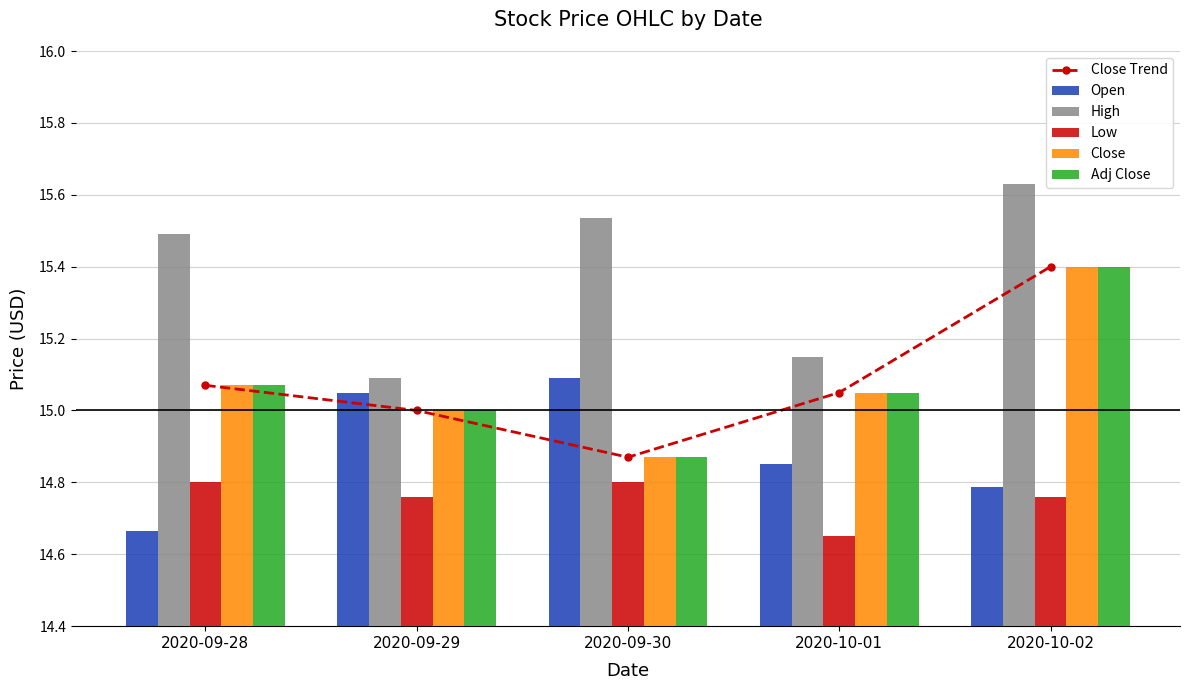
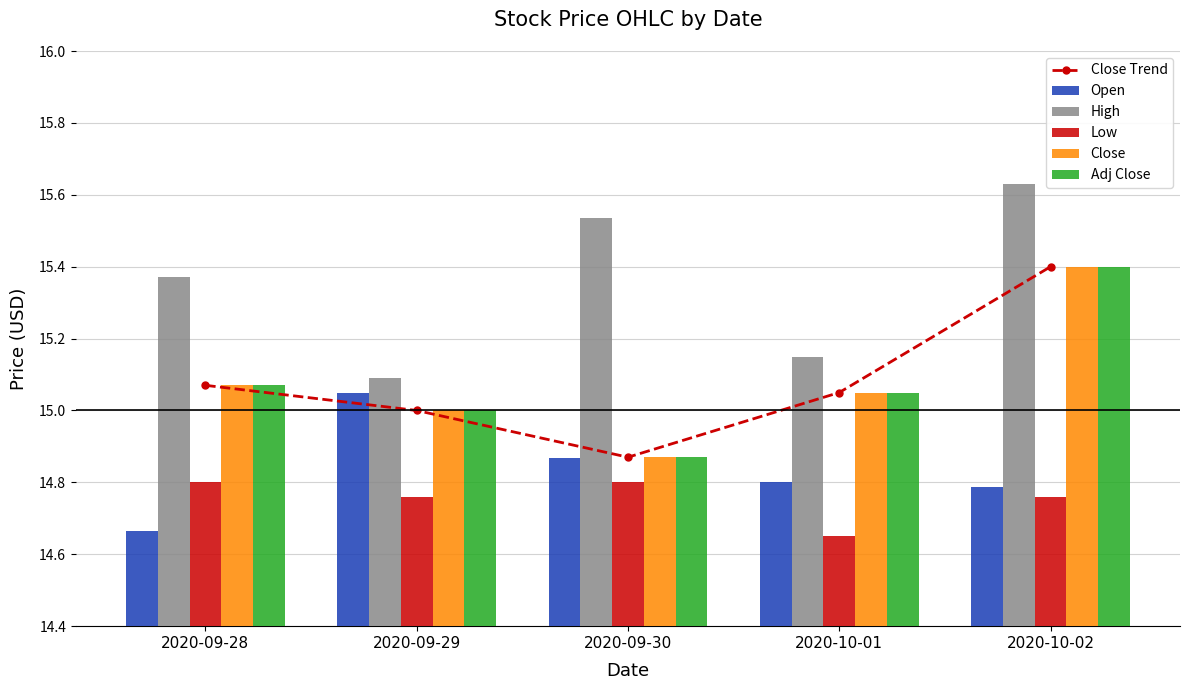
  {
    "Open": {
      "2020-09-28": 14.66,
      "2020-09-29": 15.05,
-     "2020-09-30": 15.09,
-     "2020-10-01": 14.85,
+     "2020-09-30": 14.87,
+     "2020-10-01": 14.80,
      "2020-10-02": 14.79
    },
    "High": {
-     "2020-09-28": 15.49,
+     "2020-09-28": 15.37,
      "2020-09-29": 15.09,
      "2020-09-30": 15.54,
      "2020-10-01": 15.15,
      "2020-10-02": 15.63
    },
    "Close": {
      "2020-09-28": 15.07,
      "2020-09-29": 15.00,
      "2020-09-30": 14.87,
      "2020-10-01": 15.05,
      "2020-10-02": 15.40
    },
    "Adj Close": {
      "2020-09-28": 15.07,
      "2020-09-29": 15.00,
      "2020-09-30": 14.87,
      "2020-10-01": 15.05,
      "2020-10-02": 15.40
    }
  }
